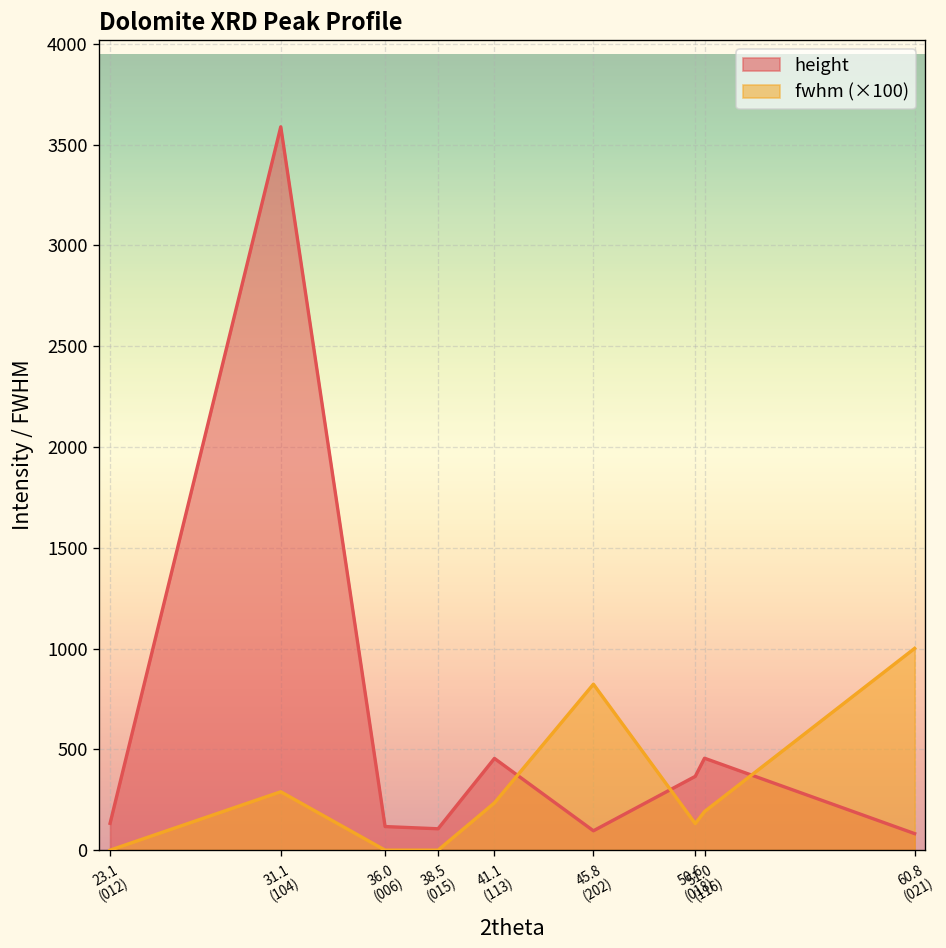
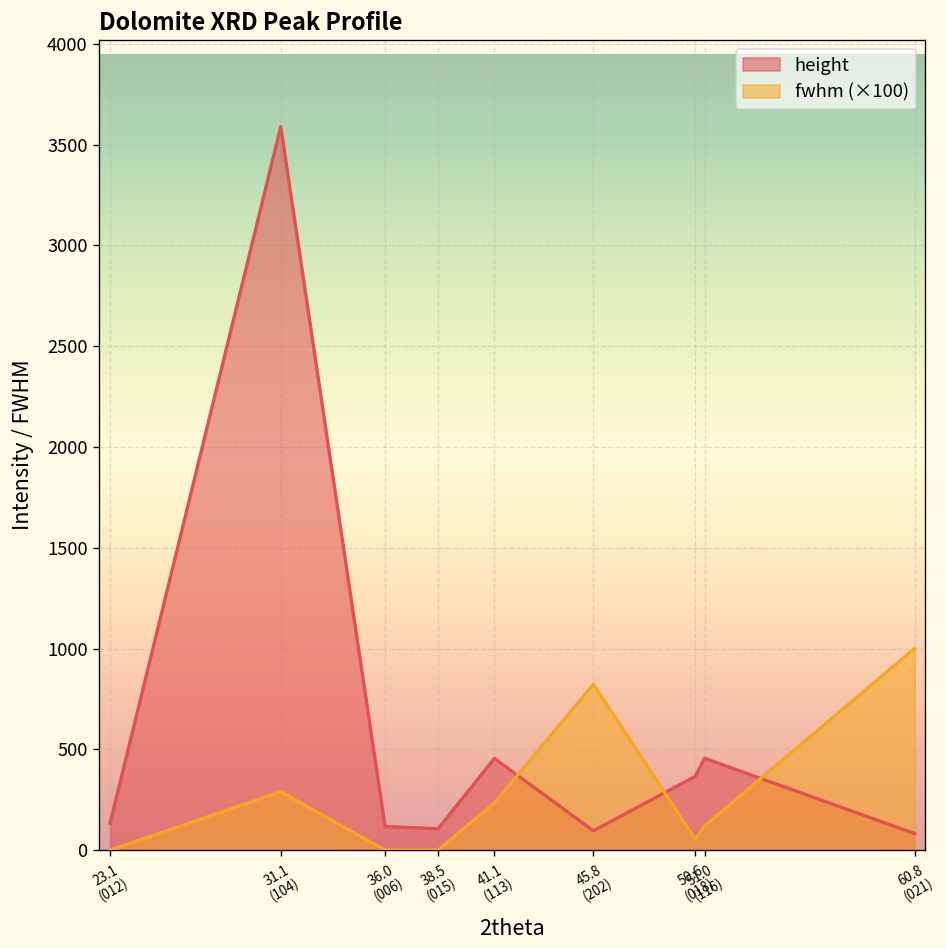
  {
    "height": {
      "23.1 (012)": 130,
      "31.1 (104)": 3590,
      "36.0 (006)": 120,
      "38.5 (015)": 110,
      "41.1 (113)": 460,
      "45.8 (202)": 100,
      "50.6 (018)": 370,
      "51.0 (116)": 460,
      "60.8 (021)": 80
    },
    "fwhm (×100)": {
      "23.1 (012)": 0,
      "31.1 (104)": 290,
      "36.0 (006)": 0,
      "38.5 (015)": 0,
      "41.1 (113)": 230,
      "45.8 (202)": 820,
-     "50.6 (018)": 130,
-     "51.0 (116)": 190,
+     "50.6 (018)": 50,
+     "51.0 (116)": 120,
      "60.8 (021)": 1000
    }
  }
